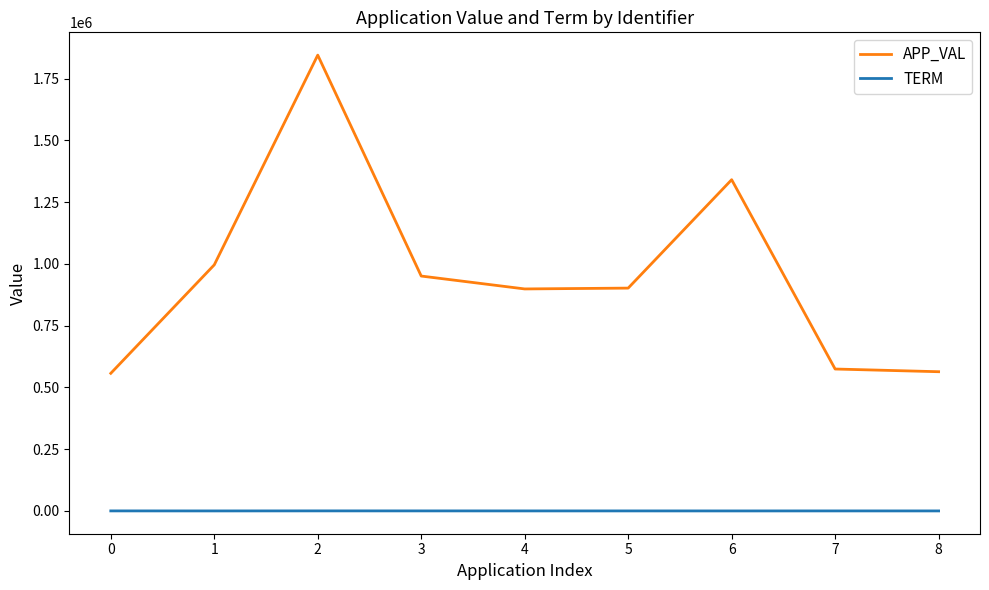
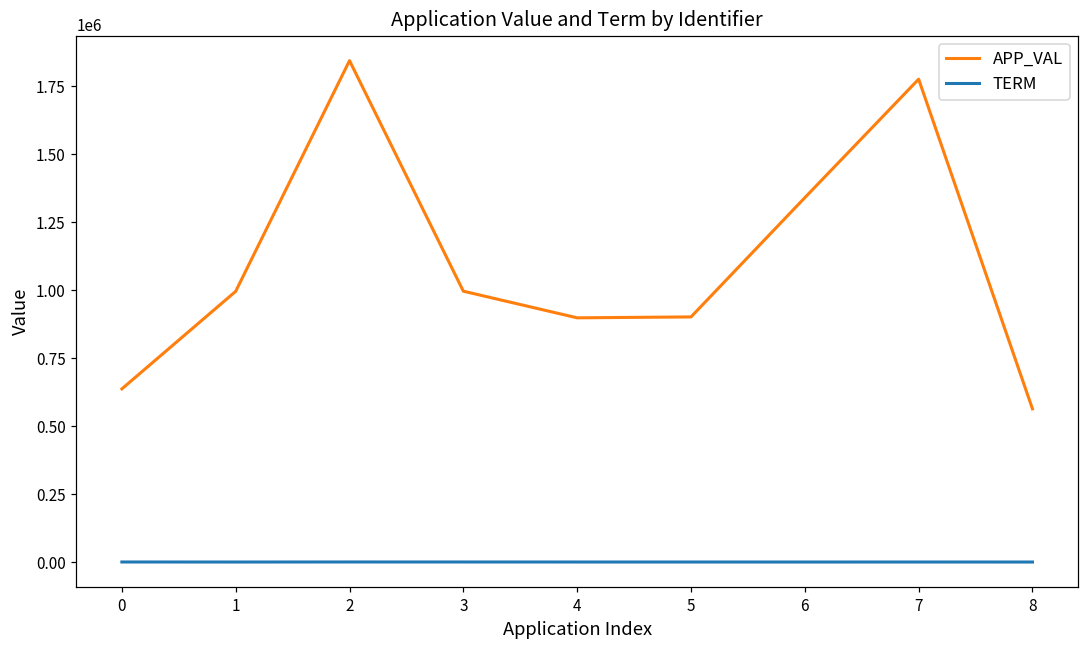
  {
    "APP_VAL": {
-     "0": 560000,
+     "0": 640000,
      "1": 1000000,
      "2": 1850000,
-     "3": 950000,
+     "3": 1000000,
      "4": 900000,
      "5": 900000,
      "6": 1340000,
-     "7": 570000,
+     "7": 1780000,
      "8": 560000
    },
    "TERM": {
      "0": 0,
      "1": 0,
      "2": 0,
      "3": 0,
      "4": 0,
      "5": 0,
      "6": 0,
      "7": 0,
      "8": 0
    }
  }
